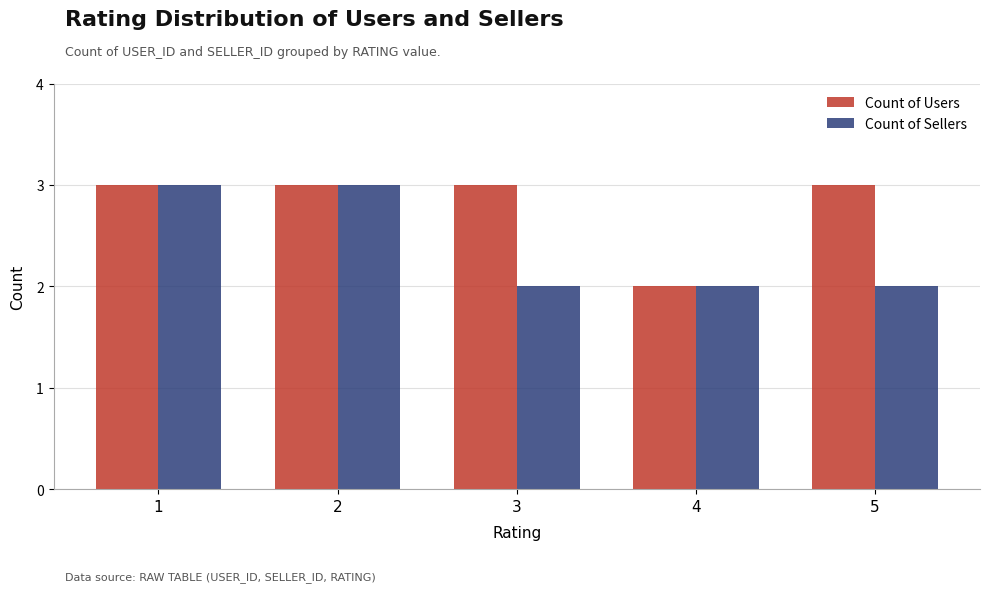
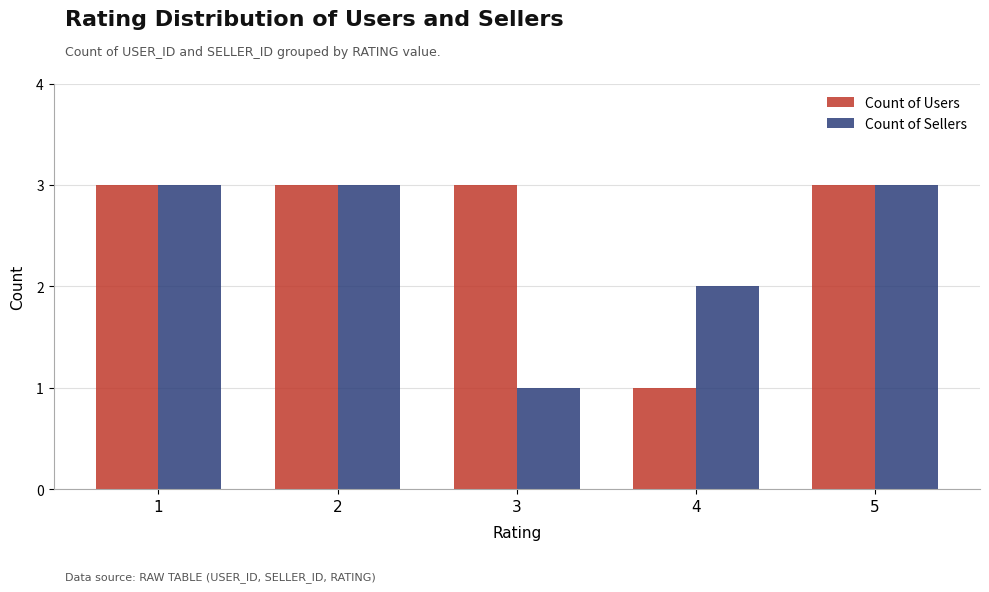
  {
    "Count of Users": {
      "1": 3,
      "2": 3,
      "3": 3,
-     "4": 2,
+     "4": 1,
      "5": 3
    },
    "Count of Sellers": {
      "1": 3,
      "2": 3,
-     "3": 2,
+     "3": 1,
      "4": 2,
-     "5": 2
+     "5": 3
    }
  }
